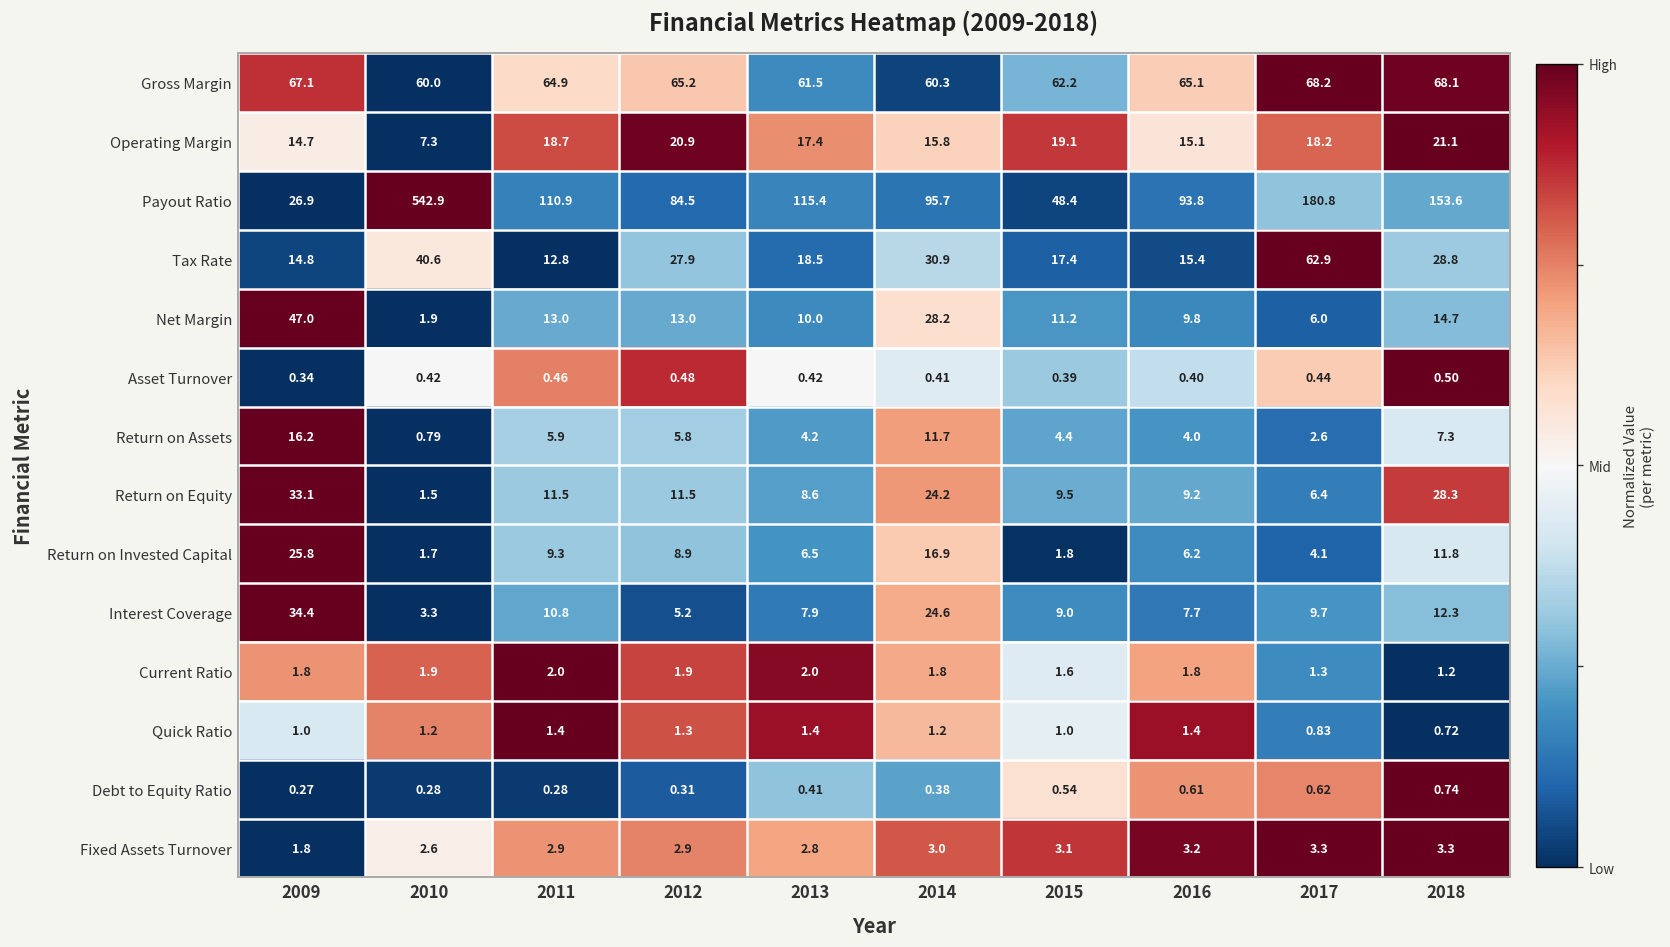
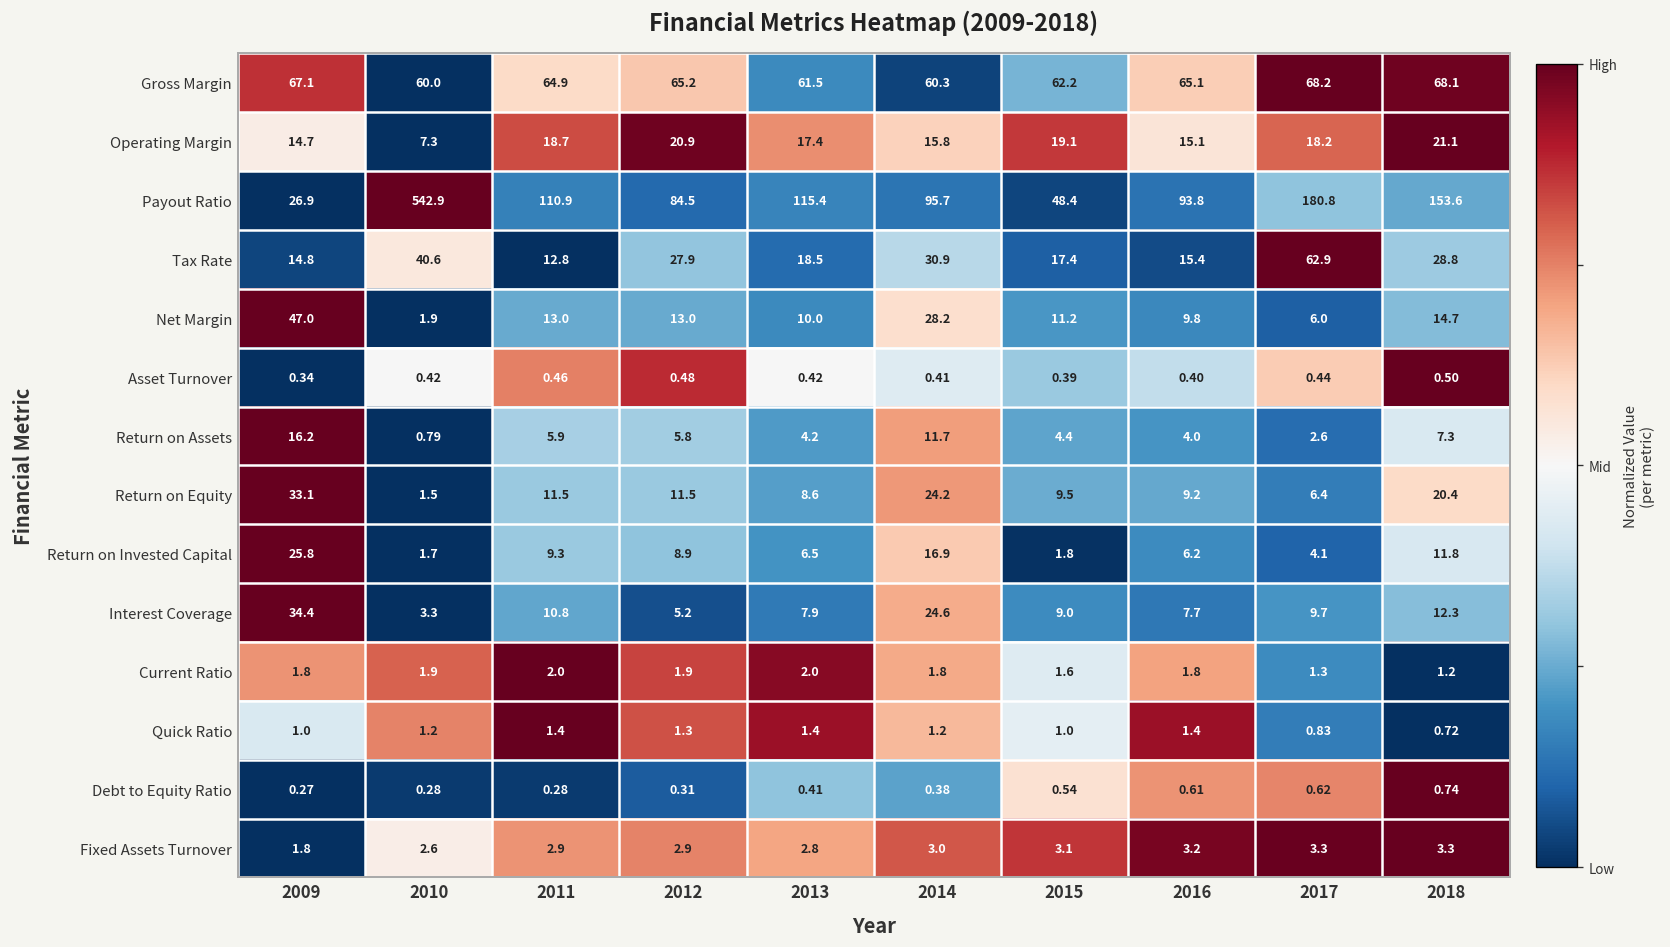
  {
    "Gross Margin": {
      "2009": 67.1,
      "2010": 60.0,
      "2011": 64.9,
      "2012": 65.2,
      "2013": 61.5,
      "2014": 60.3,
      "2015": 62.2,
      "2016": 65.1,
      "2017": 68.2,
      "2018": 68.1
    },
    "Operating Margin": {
      "2009": 14.7,
      "2010": 7.3,
      "2011": 18.7,
      "2012": 20.9,
      "2013": 17.4,
      "2014": 15.8,
      "2015": 19.1,
      "2016": 15.1,
      "2017": 18.2,
      "2018": 21.1
    },
    "Payout Ratio": {
      "2009": 26.9,
      "2010": 542.9,
      "2011": 110.9,
      "2012": 84.5,
      "2013": 115.4,
      "2014": 95.7,
      "2015": 48.4,
      "2016": 93.8,
      "2017": 180.8,
      "2018": 153.6
    },
    "Tax Rate": {
      "2009": 14.8,
      "2010": 40.6,
      "2011": 12.8,
      "2012": 27.9,
      "2013": 18.5,
      "2014": 30.9,
      "2015": 17.4,
      "2016": 15.4,
      "2017": 62.9,
      "2018": 28.8
    },
    "Net Margin": {
      "2009": 47.0,
      "2010": 1.9,
      "2011": 13.0,
      "2012": 13.0,
      "2013": 10.0,
      "2014": 28.2,
      "2015": 11.2,
      "2016": 9.8,
      "2017": 6.0,
      "2018": 14.7
    },
    "Asset Turnover": {
      "2009": 0.34,
      "2010": 0.42,
      "2011": 0.46,
      "2012": 0.48,
      "2013": 0.42,
      "2014": 0.41,
      "2015": 0.39,
      "2016": 0.40,
      "2017": 0.44,
      "2018": 0.50
    },
    "Return on Assets": {
      "2009": 16.2,
      "2010": 0.79,
      "2011": 5.9,
      "2012": 5.8,
      "2013": 4.2,
      "2014": 11.7,
      "2015": 4.4,
      "2016": 4.0,
      "2017": 2.6,
      "2018": 7.3
    },
    "Return on Equity": {
      "2009": 33.1,
      "2010": 1.5,
      "2011": 11.5,
      "2012": 11.5,
      "2013": 8.6,
      "2014": 24.2,
      "2015": 9.5,
      "2016": 9.2,
      "2017": 6.4,
-     "2018": 28.3
+     "2018": 20.4
    },
    "Return on Invested Capital": {
      "2009": 25.8,
      "2010": 1.7,
      "2011": 9.3,
      "2012": 8.9,
      "2013": 6.5,
      "2014": 16.9,
      "2015": 1.8,
      "2016": 6.2,
      "2017": 4.1,
      "2018": 11.8
    },
    "Interest Coverage": {
      "2009": 34.4,
      "2010": 3.3,
      "2011": 10.8,
      "2012": 5.2,
      "2013": 7.9,
      "2014": 24.6,
      "2015": 9.0,
      "2016": 7.7,
      "2017": 9.7,
      "2018": 12.3
    },
    "Current Ratio": {
      "2009": 1.8,
      "2010": 1.9,
      "2011": 2.0,
      "2012": 1.9,
      "2013": 2.0,
      "2014": 1.8,
      "2015": 1.6,
      "2016": 1.8,
      "2017": 1.3,
      "2018": 1.2
    },
    "Quick Ratio": {
      "2009": 1.0,
      "2010": 1.2,
      "2011": 1.4,
      "2012": 1.3,
      "2013": 1.4,
      "2014": 1.2,
      "2015": 1.0,
      "2016": 1.4,
      "2017": 0.83,
      "2018": 0.72
    },
    "Debt to Equity Ratio": {
      "2009": 0.27,
      "2010": 0.28,
      "2011": 0.28,
      "2012": 0.31,
      "2013": 0.41,
      "2014": 0.38,
      "2015": 0.54,
      "2016": 0.61,
      "2017": 0.62,
      "2018": 0.74
    },
    "Fixed Assets Turnover": {
      "2009": 1.8,
      "2010": 2.6,
      "2011": 2.9,
      "2012": 2.9,
      "2013": 2.8,
      "2014": 3.0,
      "2015": 3.1,
      "2016": 3.2,
      "2017": 3.3,
      "2018": 3.3
    }
  }
